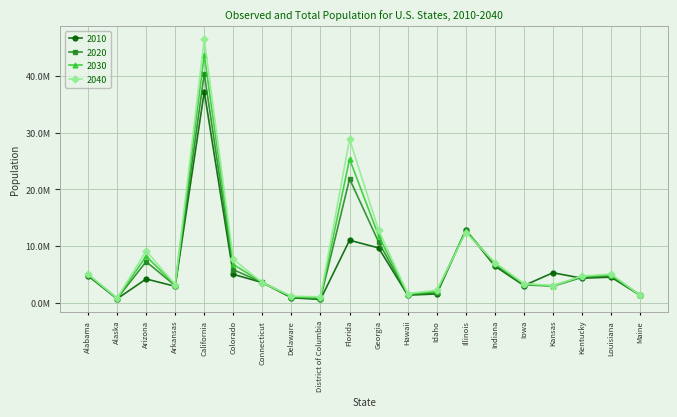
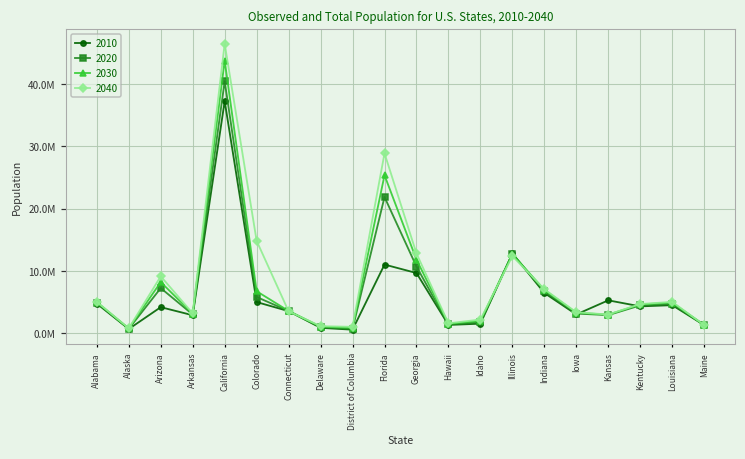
  {
    "2010": {
      "Arizona": 4000000,
      "California": 37000000,
      "Colorado": 5000000,
      "Florida": 11000000,
      "Georgia": 10000000,
      "Kansas": 5000000
    },
    "2020": {
      "Arizona": 7000000,
      "California": 40000000,
      "Colorado": 6000000,
      "Florida": 22000000,
      "Georgia": 11000000
    },
    "2030": {
      "Arizona": 8000000,
      "California": 44000000,
      "Colorado": 7000000,
      "Florida": 25000000,
      "Georgia": 12000000
    },
    "2040": {
      "Arizona": 9000000,
      "California": 46000000,
-     "Colorado": 8000000,
+     "Colorado": 15000000,
      "Florida": 29000000,
      "Georgia": 13000000
    }
  }
